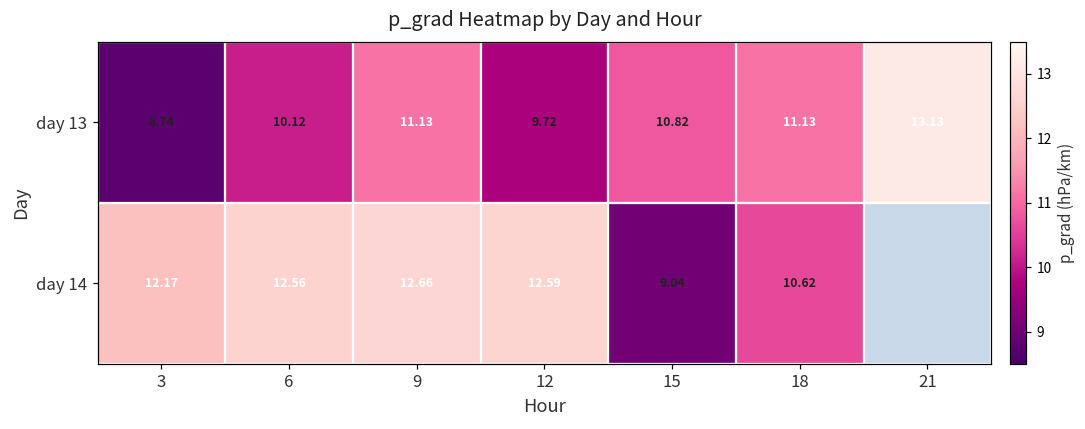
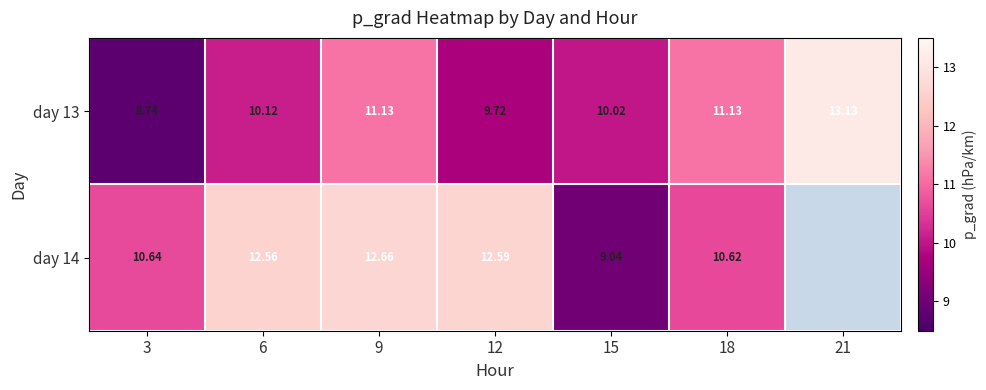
  {
    "day 13": {
      "3": 8.74,
      "6": 10.12,
      "9": 11.13,
      "12": 9.72,
-     "15": 10.82,
+     "15": 10.02,
      "18": 11.13
    },
    "day 14": {
-     "3": 12.17,
+     "3": 10.64,
      "6": 12.56,
      "15": 9.04,
      "18": 10.62
    }
  }
